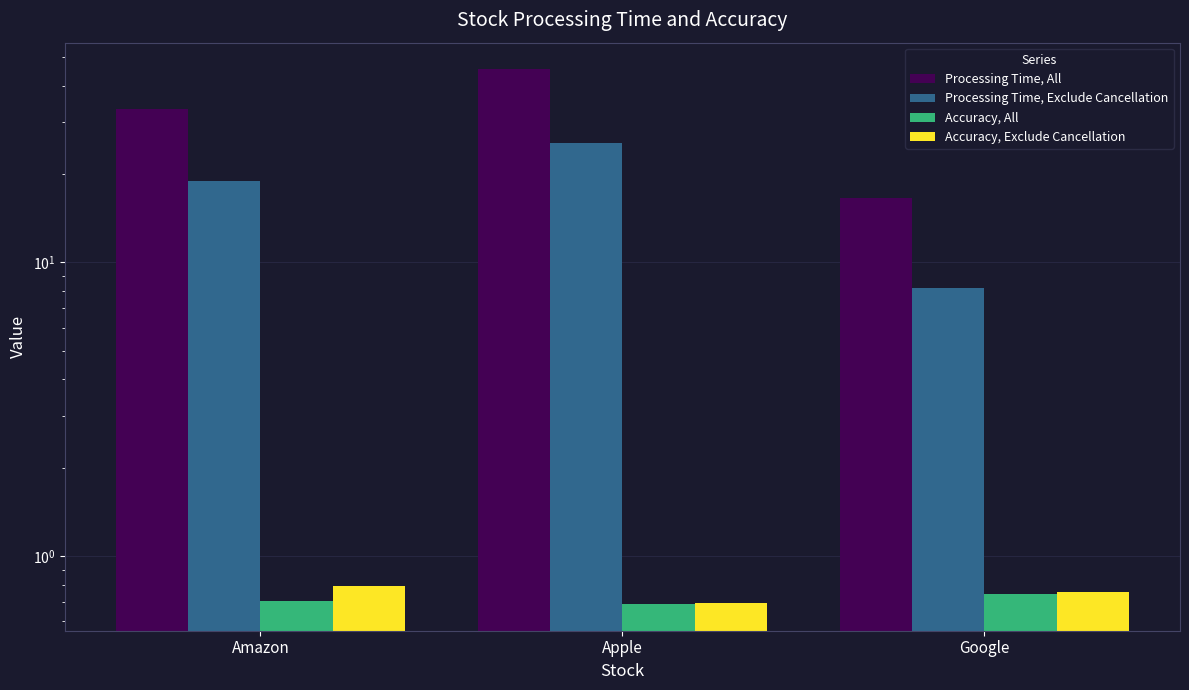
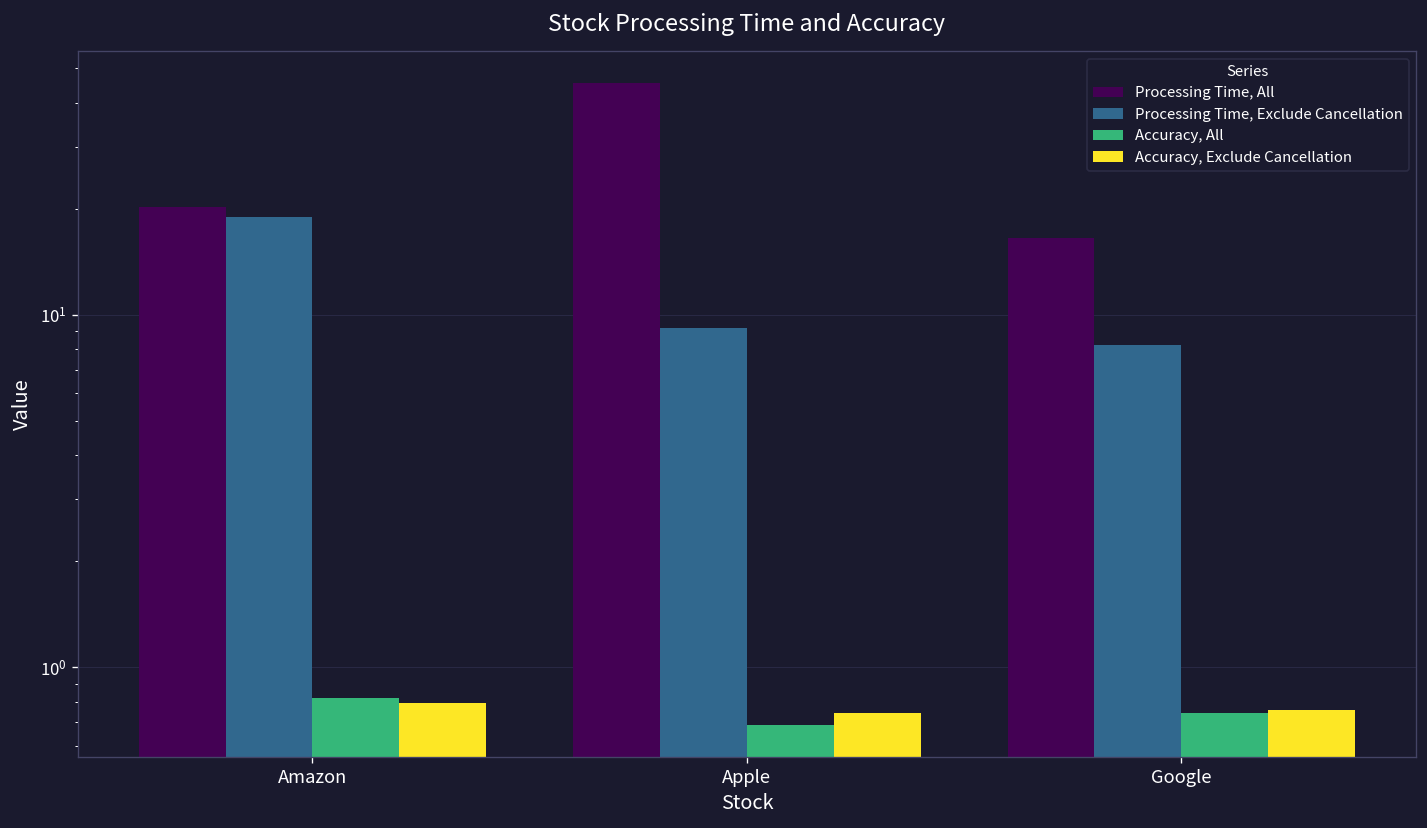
  {
    "Processing Time, All": {
-     "Amazon": 33,
+     "Amazon": 20,
      "Apple": 45,
      "Google": 17
    },
    "Processing Time, Exclude Cancellation": {
      "Amazon": 19,
-     "Apple": 25,
+     "Apple": 9.2,
      "Google": 8.2
    },
    "Accuracy, All": {
-     "Amazon": 0.71,
+     "Amazon": 0.82,
      "Apple": 0.69,
      "Google": 0.74
    },
    "Accuracy, Exclude Cancellation": {
      "Amazon": 0.79,
-     "Apple": 0.69,
+     "Apple": 0.74,
      "Google": 0.76
    }
  }
